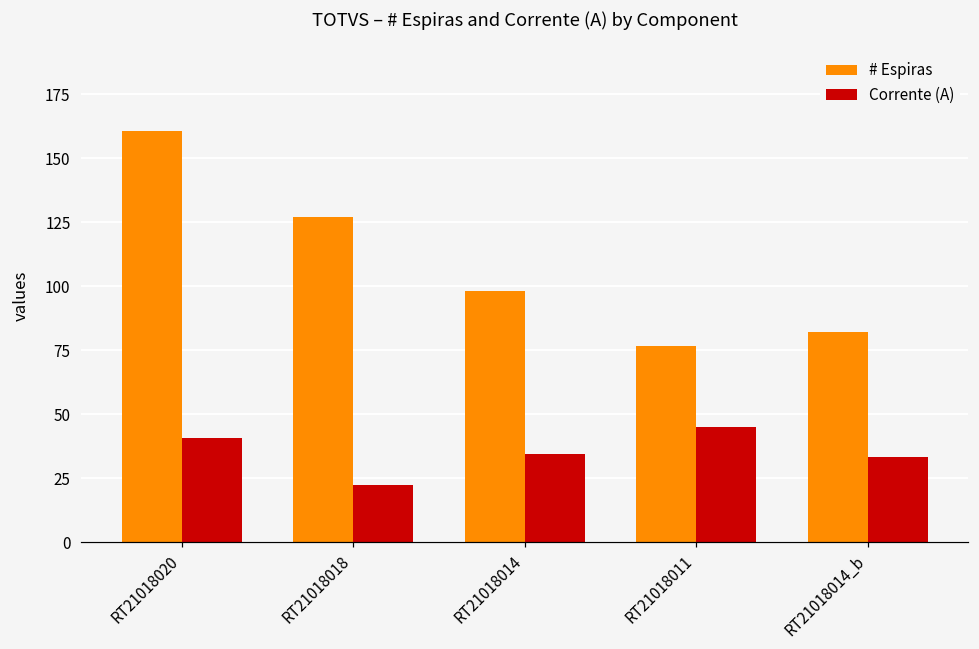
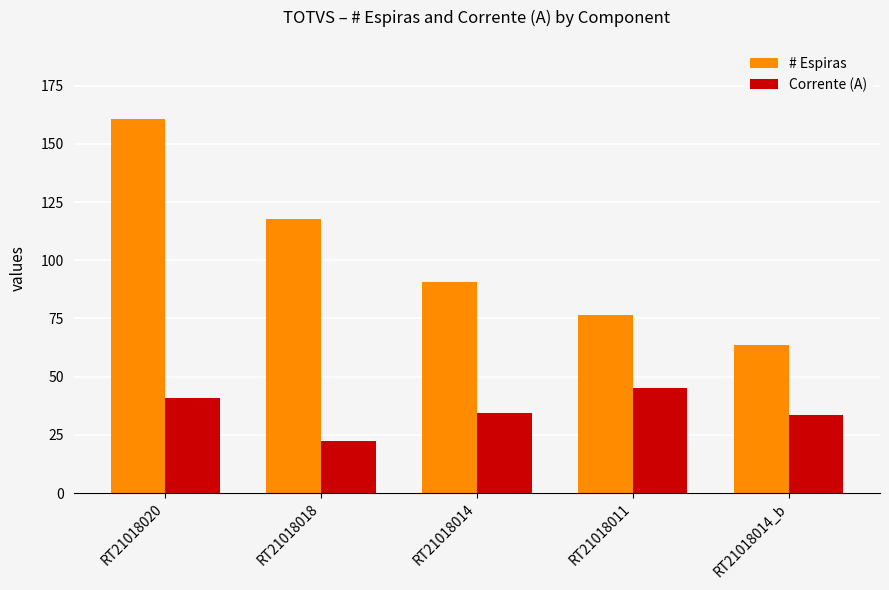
  {
    "# Espiras": {
      "RT21018020": 161,
-     "RT21018018": 127,
-     "RT21018014": 98,
+     "RT21018018": 118,
+     "RT21018014": 91,
      "RT21018011": 77,
-     "RT21018014_b": 82
+     "RT21018014_b": 64
    },
    "Corrente (A)": {
      "RT21018020": 41,
      "RT21018018": 22,
      "RT21018014": 34,
      "RT21018011": 45,
      "RT21018014_b": 33
    }
  }
